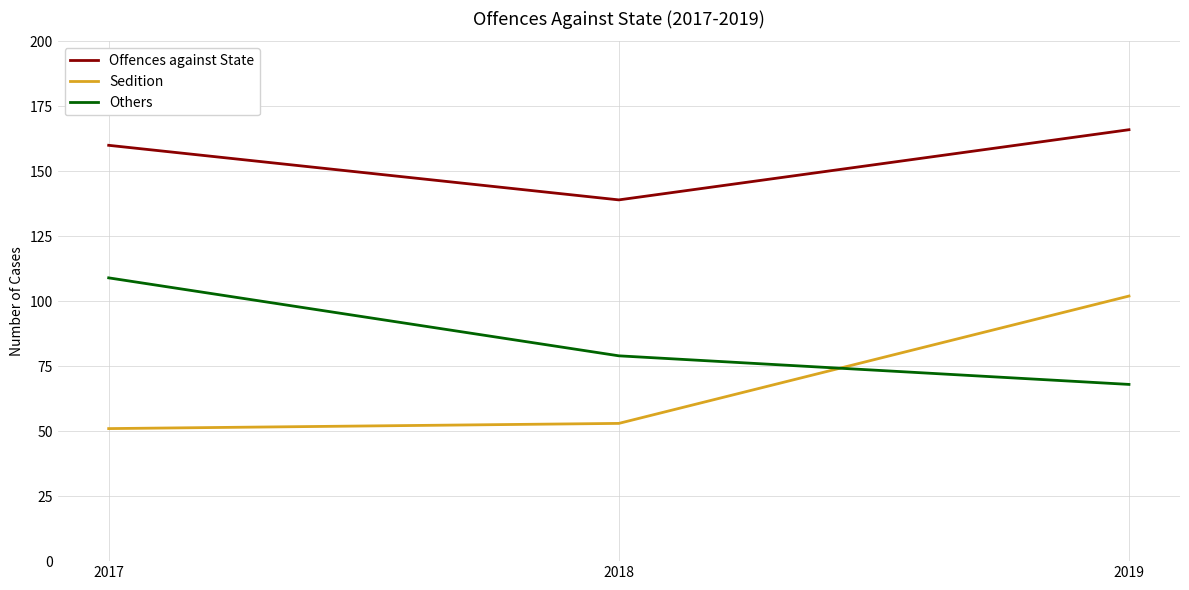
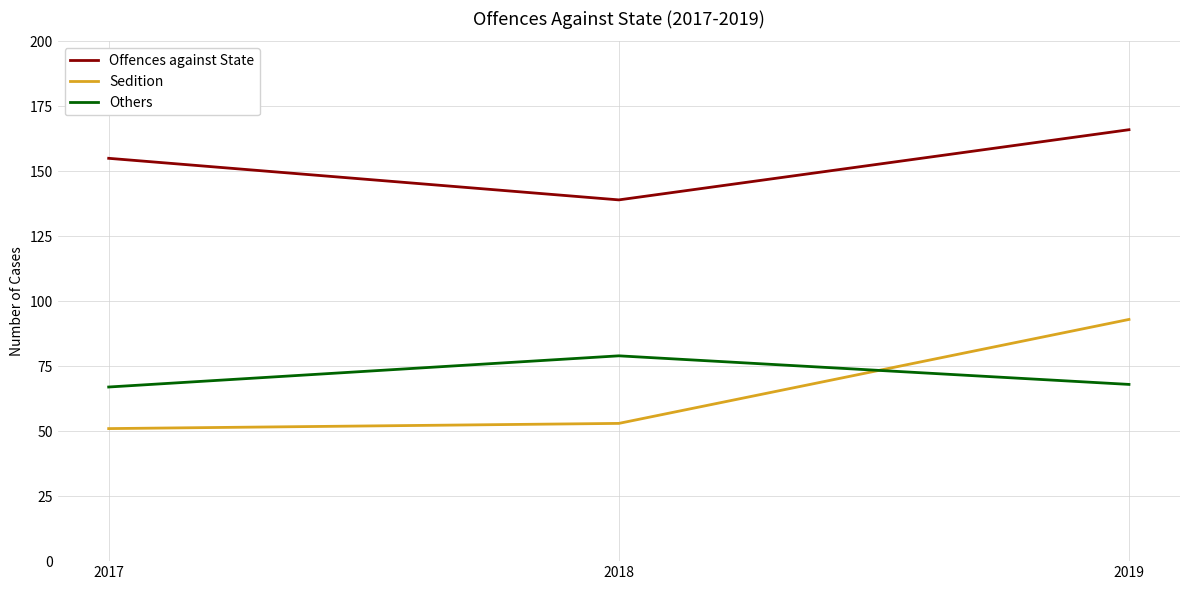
  {
    "Offences against State": {
-     "2017": 160,
+     "2017": 155,
      "2018": 139,
      "2019": 166
    },
    "Sedition": {
      "2017": 51,
      "2018": 53,
-     "2019": 102
+     "2019": 93
    },
    "Others": {
-     "2017": 109,
+     "2017": 67,
      "2018": 79,
      "2019": 68
    }
  }
